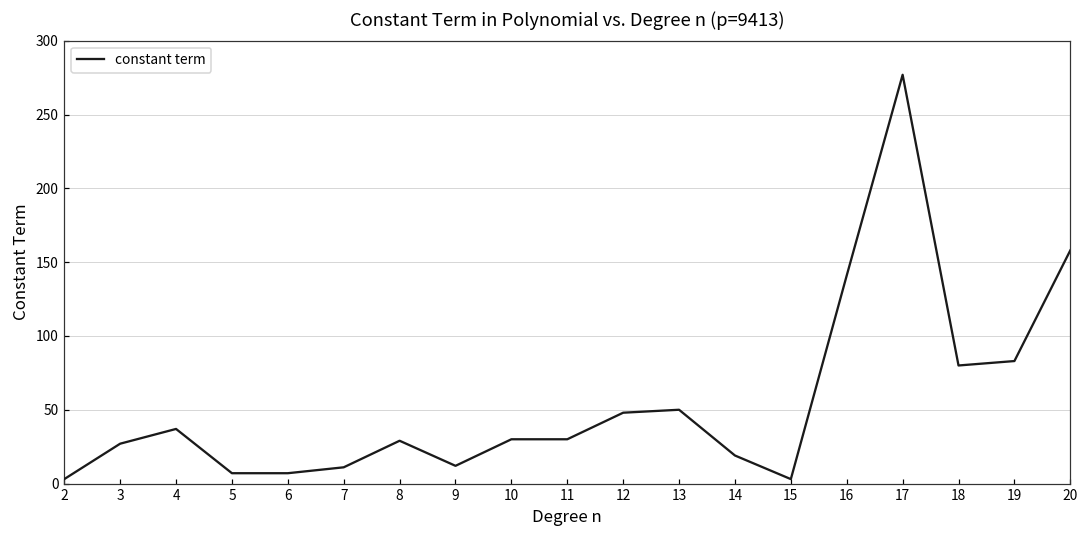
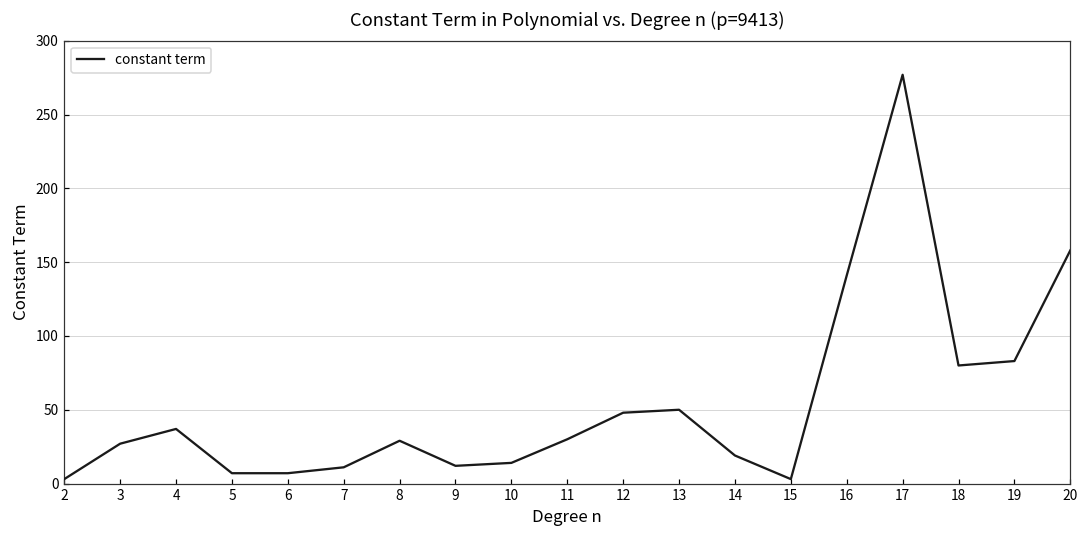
  {
    "2": 3,
    "3": 27,
    "4": 37,
    "5": 7,
    "6": 7,
    "7": 11,
    "8": 29,
    "9": 12,
-   "10": 30,
+   "10": 14,
    "11": 30,
    "12": 48,
    "13": 50,
    "14": 19,
    "15": 3,
    "16": 141,
    "17": 277,
    "18": 80,
    "19": 83,
    "20": 158
  }
